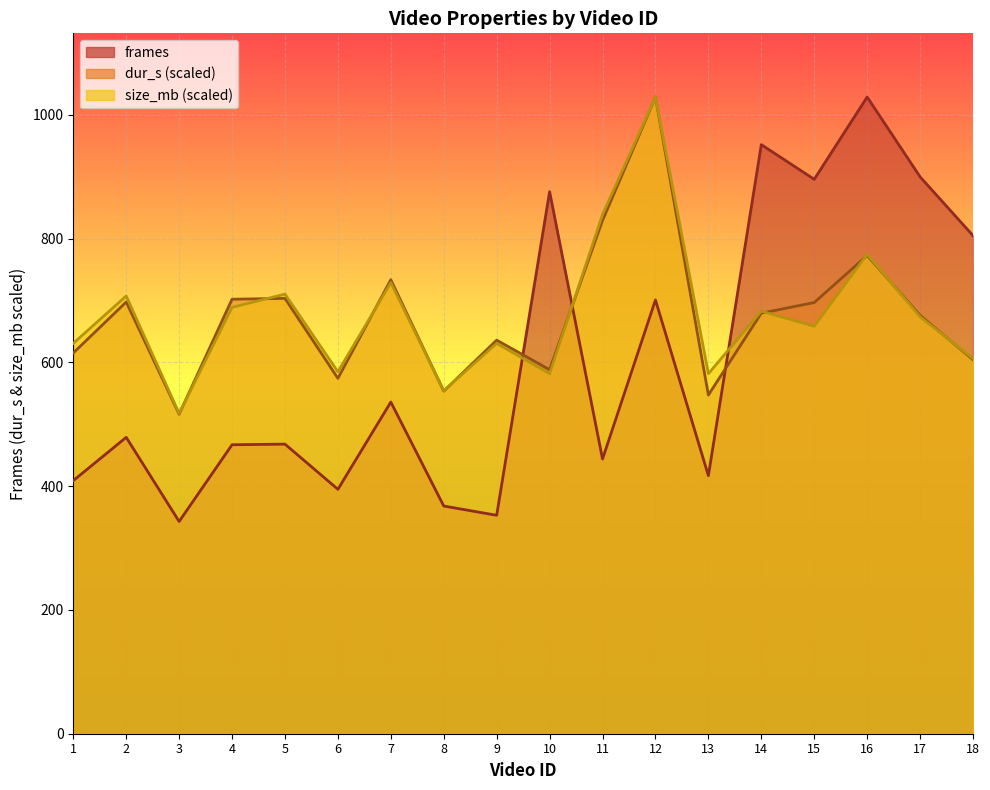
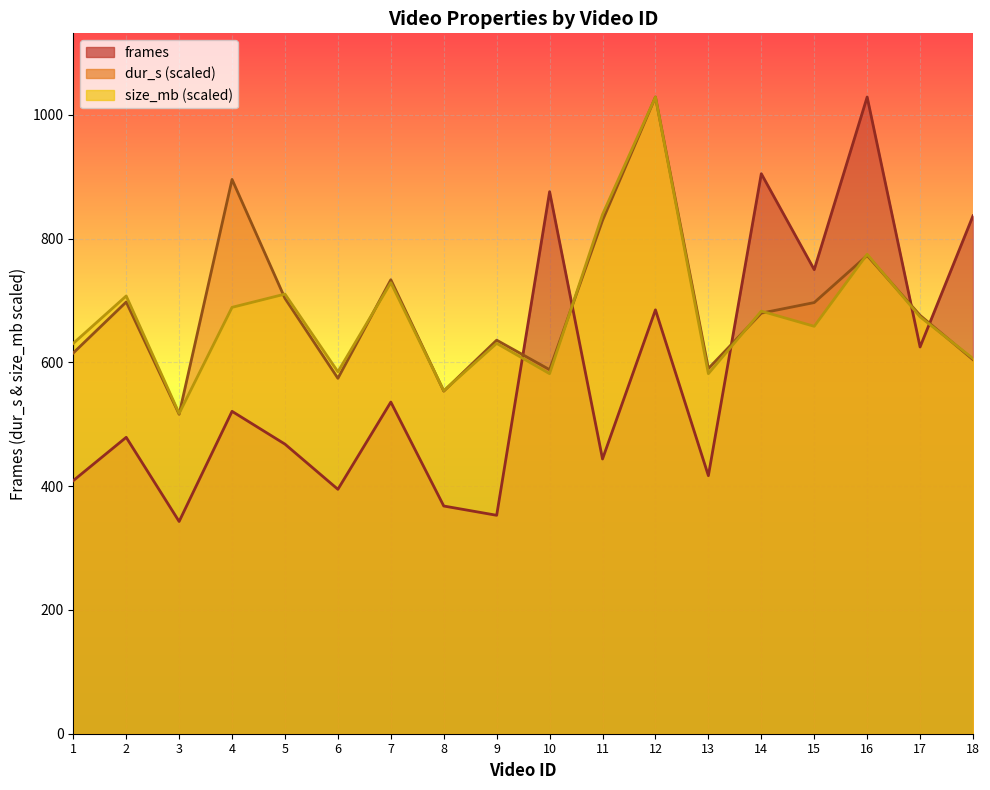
  {
    "frames": {
      "1": 410,
      "2": 480,
      "3": 340,
-     "4": 470,
+     "4": 520,
      "5": 470,
      "6": 400,
      "7": 540,
      "8": 370,
      "9": 350,
      "10": 880,
      "11": 440,
-     "12": 700,
+     "12": 690,
      "13": 420,
-     "14": 950,
-     "15": 900,
+     "14": 910,
+     "15": 750,
      "16": 1030,
-     "17": 900,
-     "18": 810
+     "17": 630,
+     "18": 840
    },
    "dur_s (scaled)": {
      "1": 620,
      "2": 700,
-     "4": 700,
+     "4": 900,
      "5": 700,
      "6": 570,
      "7": 730,
      "9": 640,
      "10": 590,
      "11": 830,
-     "13": 550,
+     "13": 590,
      "15": 700
    },
    "size_mb (scaled)": {
      "1": 630,
      "2": 710,
      "4": 690,
      "5": 710,
      "6": 580,
      "7": 730,
      "9": 630,
      "10": 580,
      "11": 840,
      "13": 580,
      "15": 660
    }
  }
